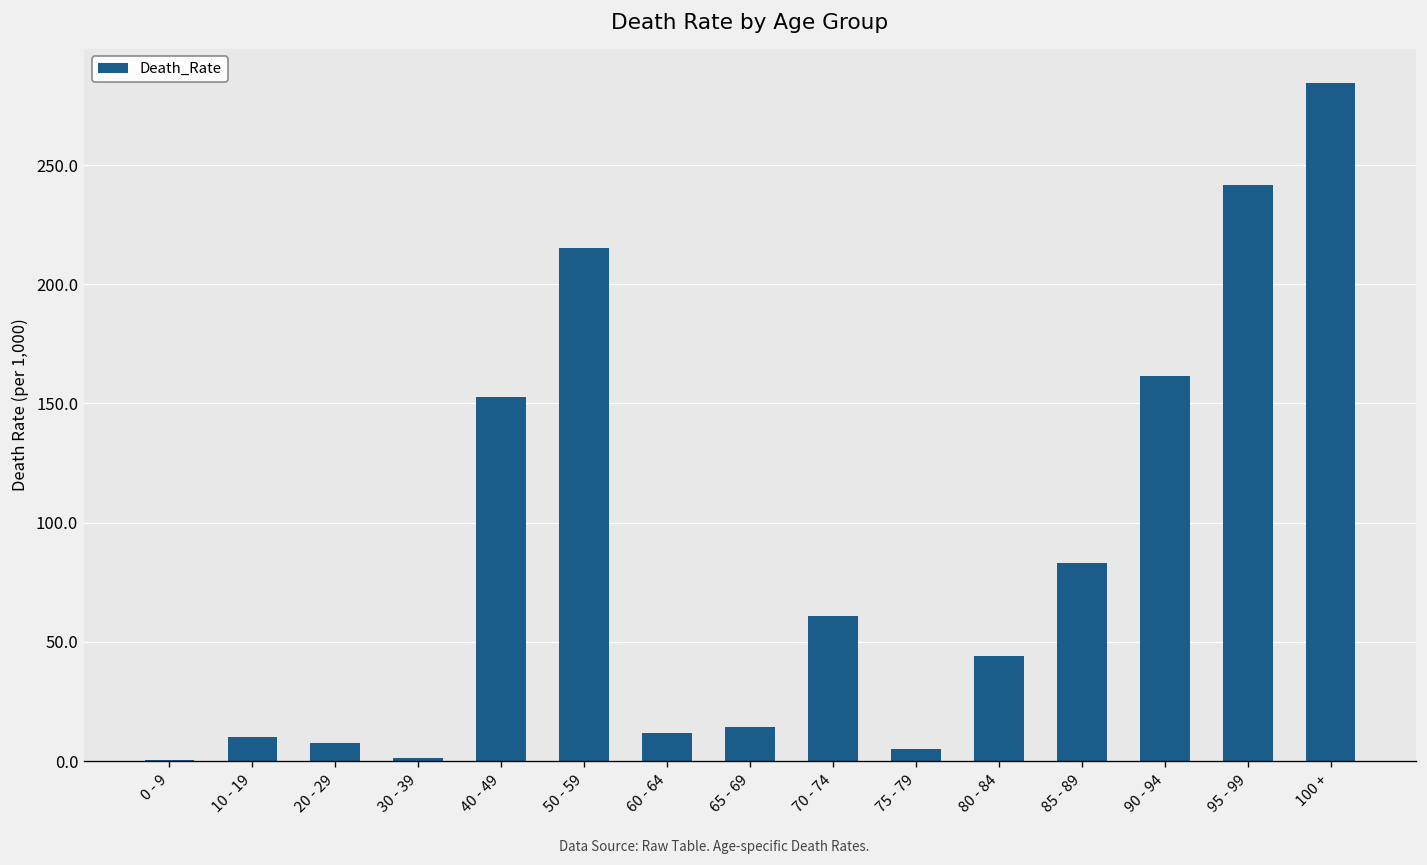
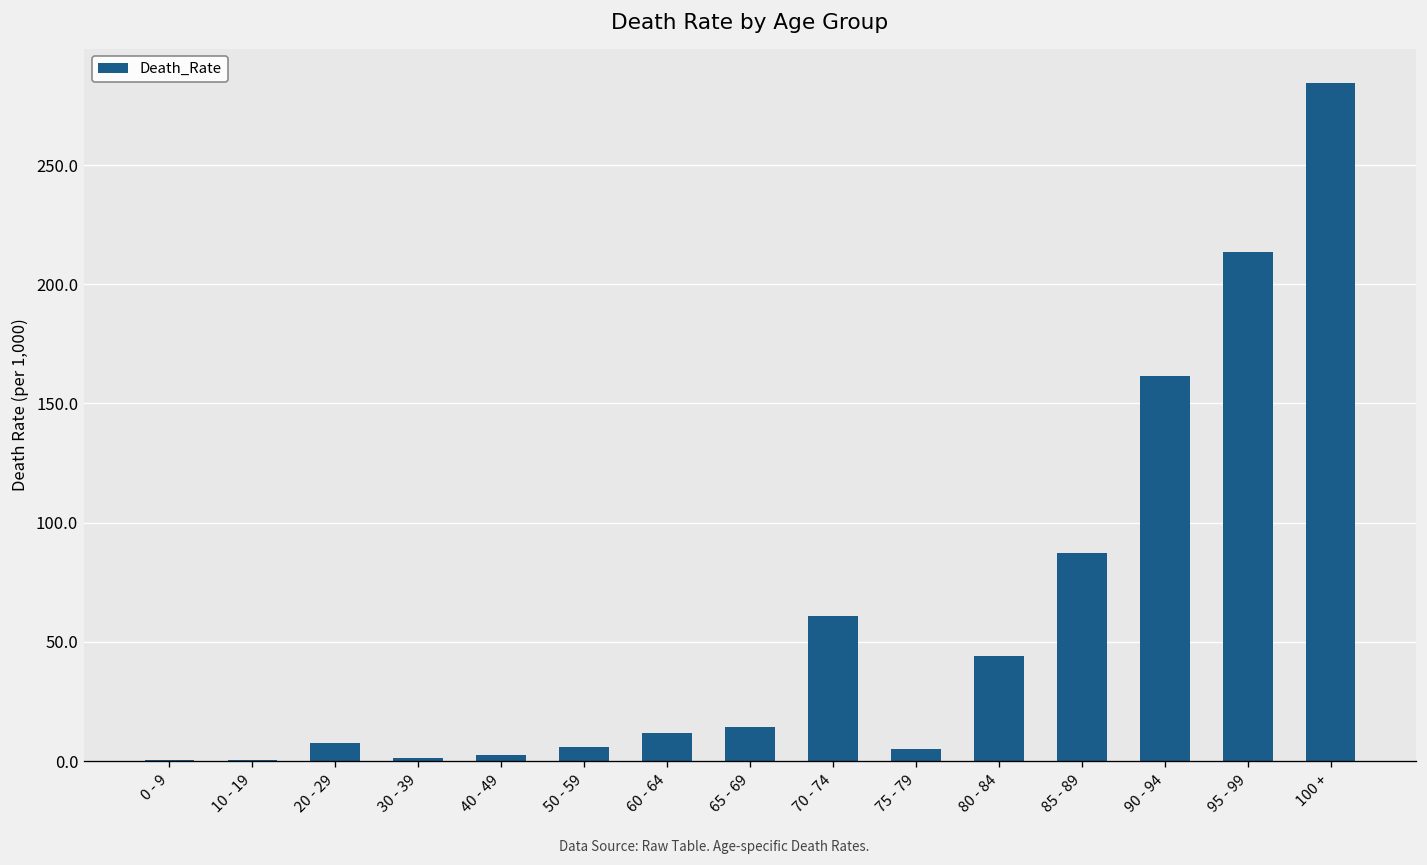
  {
-   "10 - 19": 10,
+   "10 - 19": 0,
    "20 - 29": 7,
-   "40 - 49": 153,
-   "50 - 59": 215,
+   "40 - 49": 3,
+   "50 - 59": 6,
    "60 - 64": 12,
    "65 - 69": 14,
    "70 - 74": 61,
    "75 - 79": 5,
    "80 - 84": 44,
-   "85 - 89": 83,
+   "85 - 89": 87,
    "90 - 94": 161,
-   "95 - 99": 242,
+   "95 - 99": 213,
    "100 +": 285
  }
